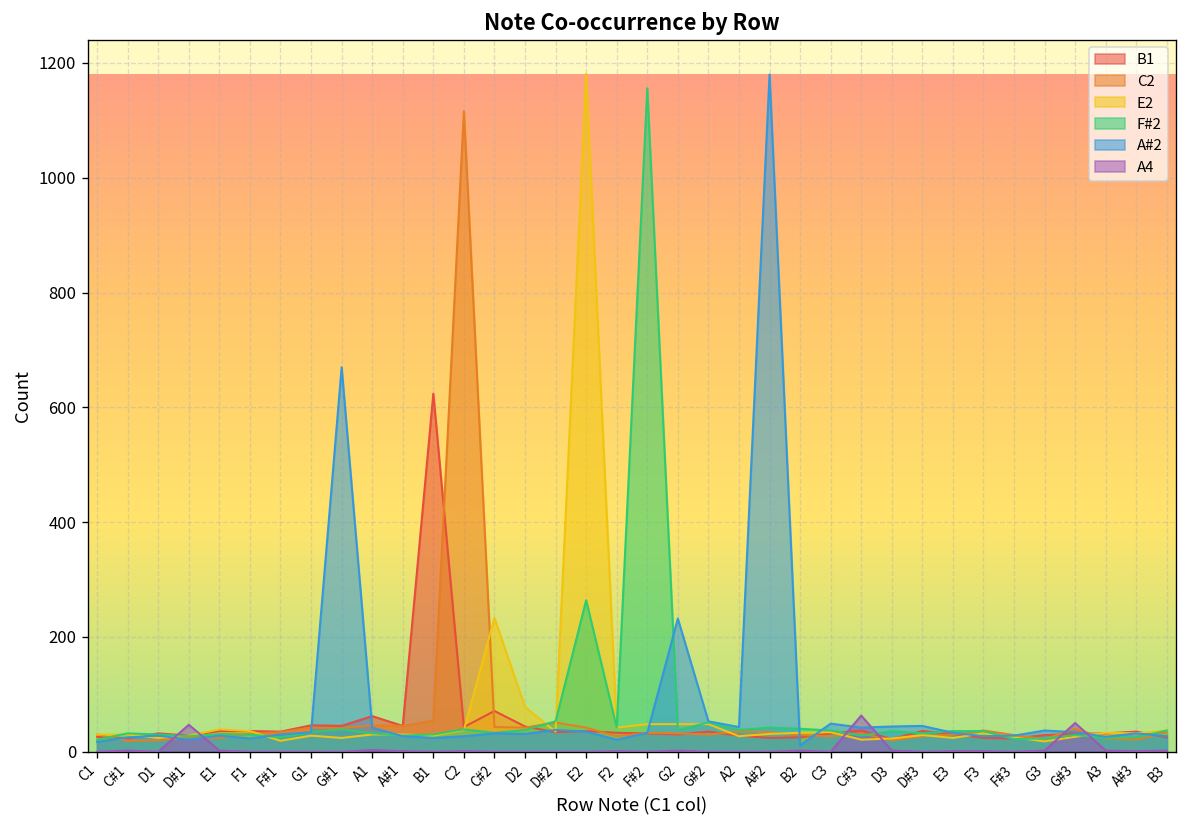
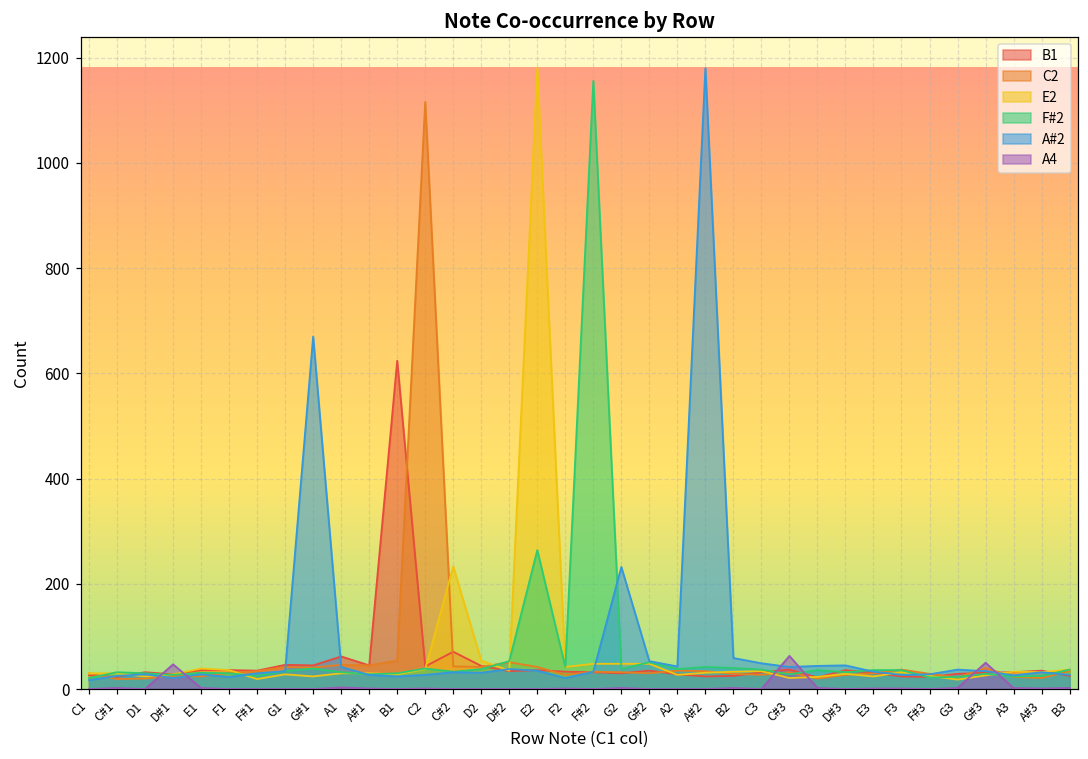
  {
    "E2": {
      "F#1": 20,
      "G1": 30,
      "G#1": 20,
      "C#2": 230,
-     "D2": 80,
+     "D2": 50,
      "E2": 1180,
      "F#2": 50,
      "G2": 50,
      "C#3": 20,
      "E3": 20
    },
    "F#2": {
      "E2": 260,
      "F#2": 1160,
      "G2": 40,
      "A#2": 40,
      "B2": 40,
      "D3": 40
    },
    "A#2": {
      "F1": 20,
      "G#1": 670,
      "C2": 30,
      "D2": 30,
      "F2": 20,
      "G2": 230,
      "A#2": 1180,
-     "B2": 10,
+     "B2": 60,
      "C3": 50,
      "D3": 40,
      "D#3": 50,
      "G3": 40
    },
    "A4": {
      "C1": 0,
      "C#1": 0,
      "D1": 0,
      "D#1": 50,
      "E1": 0,
      "F1": 0,
      "F#1": 0,
      "G1": 0,
      "G#1": 0,
      "A1": 0,
      "A#1": 0,
      "B1": 0,
      "C2": 0,
      "C#2": 0,
      "D2": 0,
      "D#2": 0,
      "E2": 0,
      "F2": 0,
      "F#2": 0,
      "G2": 0,
      "G#2": 0,
      "A2": 0,
      "A#2": 0,
      "B2": 0,
      "C3": 0,
      "C#3": 60,
      "D3": 0,
      "D#3": 0,
      "E3": 0,
      "F3": 0,
      "F#3": 0,
      "G3": 0,
      "G#3": 50,
      "A3": 0,
      "A#3": 0,
      "B3": 0
    }
  }
